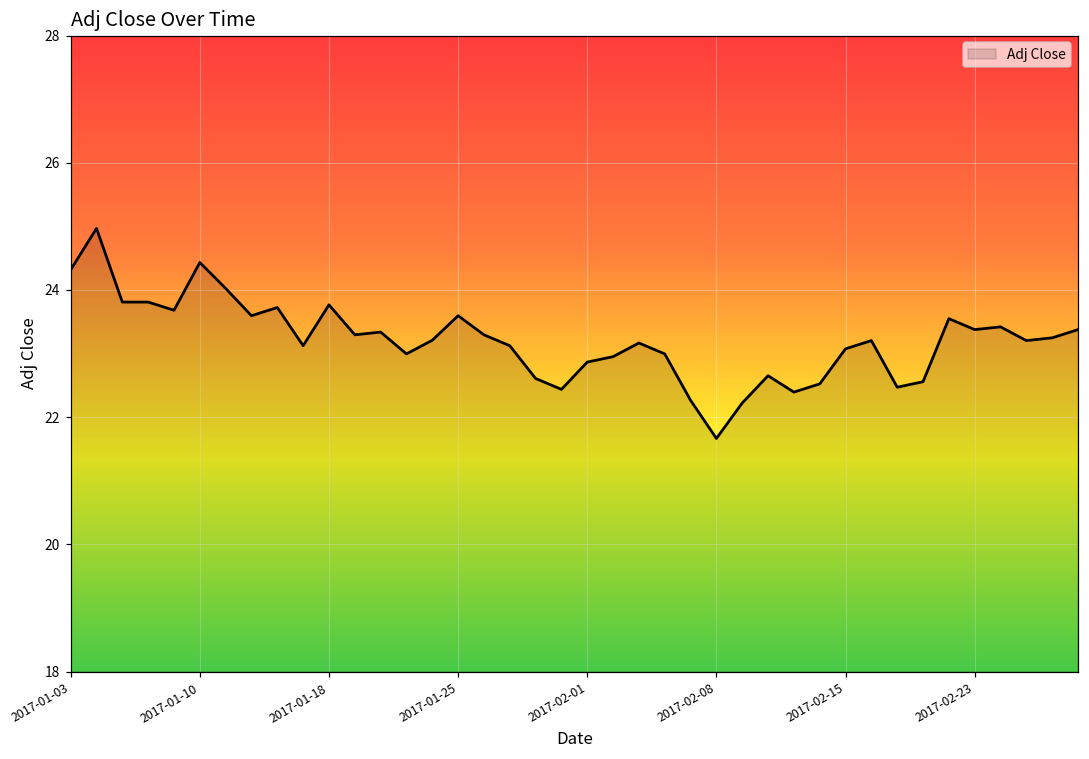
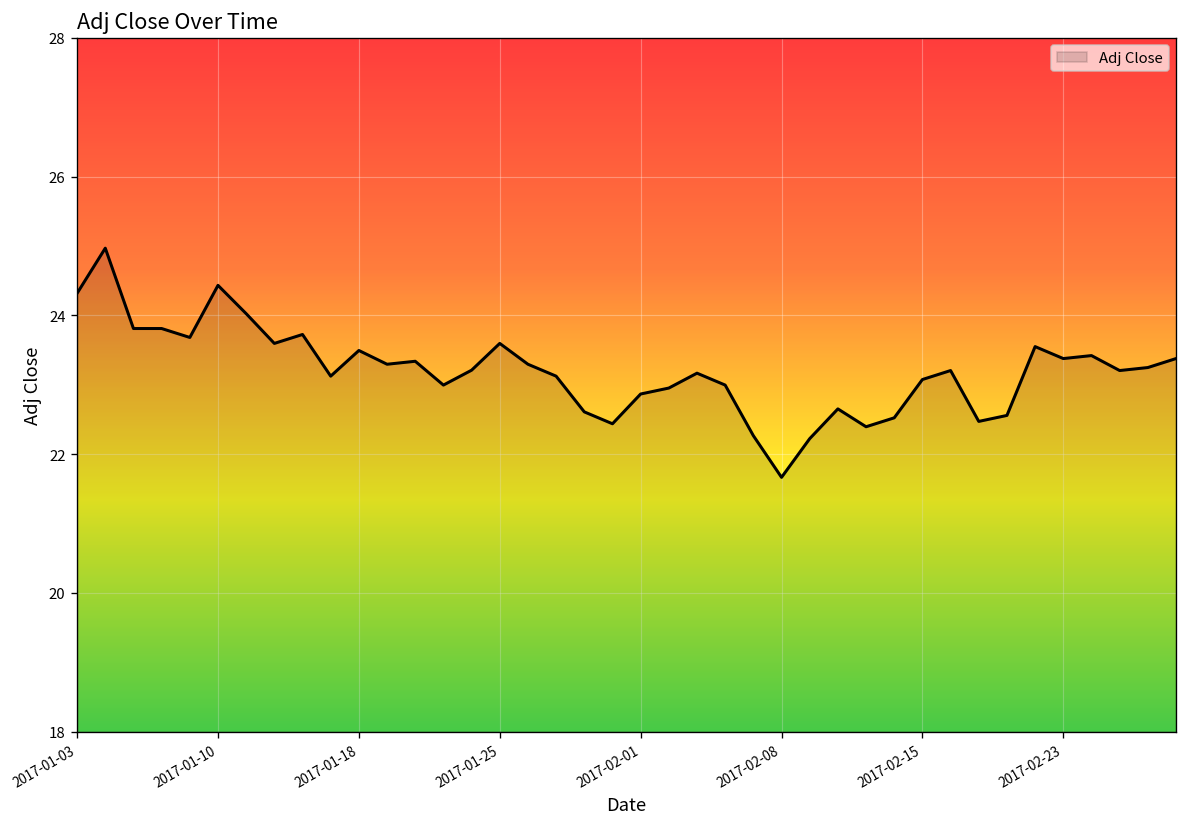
  {
    "2017-01-03": 24.3,
    "2017-01-10": 24.4,
-   "2017-01-18": 23.8,
+   "2017-01-18": 23.5,
    "2017-01-25": 23.6,
    "2017-02-01": 22.9,
    "2017-02-08": 21.7,
    "2017-02-15": 23.1,
    "2017-02-23": 23.4
  }
